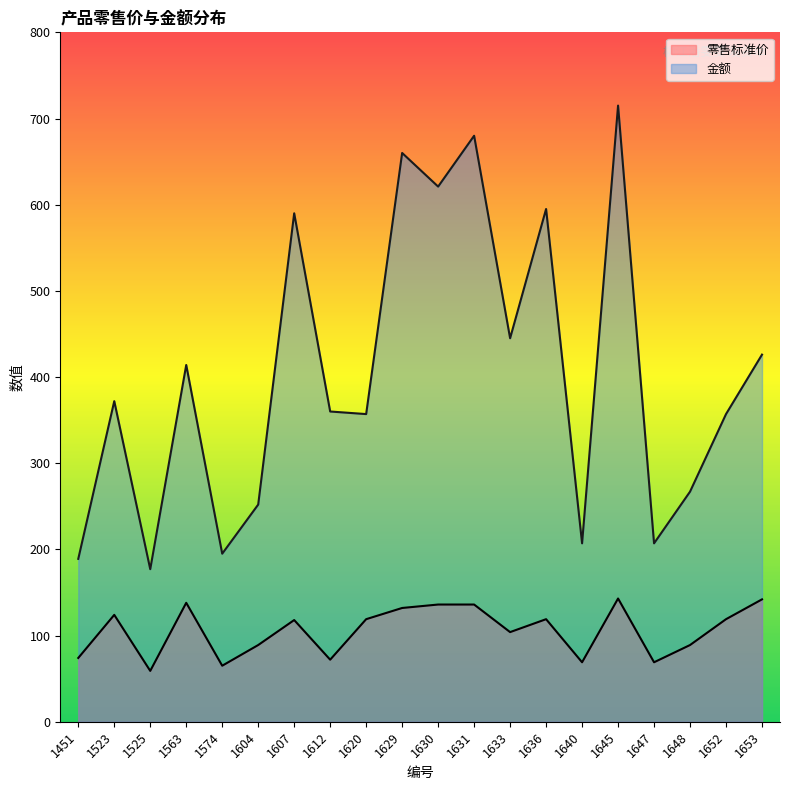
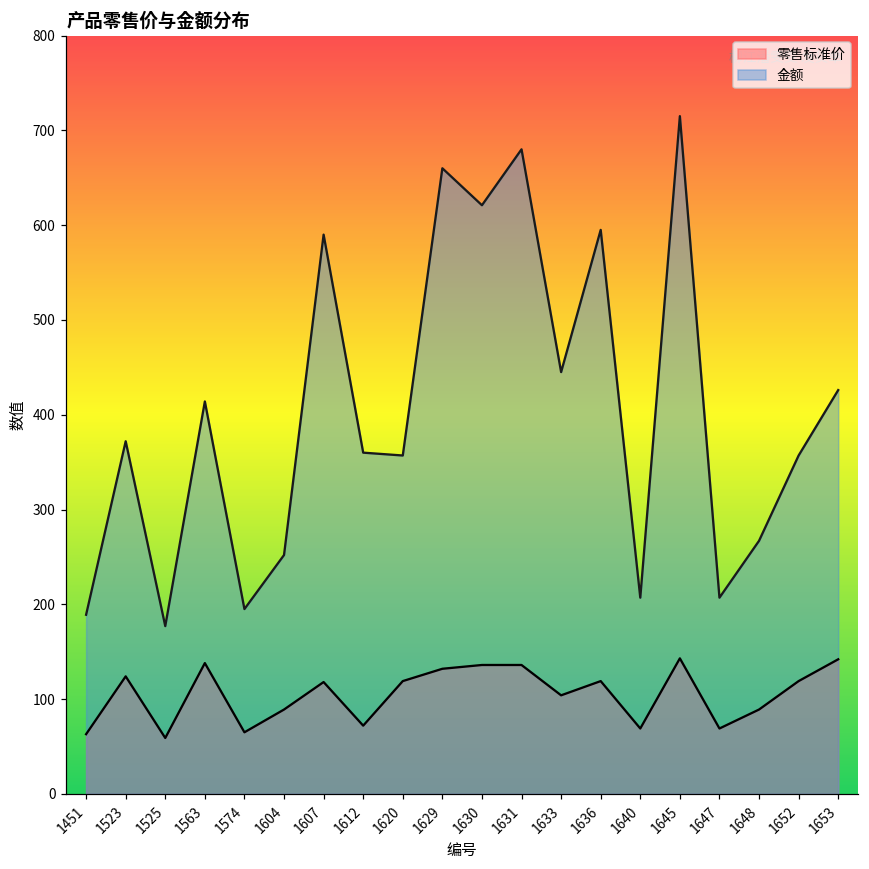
  {
    "零售标准价": {
-     "1451": 70,
+     "1451": 60,
      "1523": 120,
      "1525": 60,
      "1563": 140,
      "1574": 70,
      "1604": 90,
      "1607": 120,
      "1612": 70,
      "1620": 120,
      "1629": 130,
      "1630": 140,
      "1631": 140,
      "1633": 100,
      "1636": 120,
      "1640": 70,
      "1645": 140,
      "1647": 70,
      "1648": 90,
      "1652": 120,
      "1653": 140
    },
    "金额": {
      "1451": 190,
      "1523": 370,
      "1525": 180,
      "1563": 410,
      "1574": 200,
      "1604": 250,
      "1607": 590,
      "1612": 360,
      "1620": 360,
      "1629": 660,
      "1630": 620,
      "1631": 680,
      "1633": 450,
      "1636": 600,
      "1640": 210,
      "1645": 720,
      "1647": 210,
      "1648": 270,
      "1652": 360,
      "1653": 430
    }
  }
